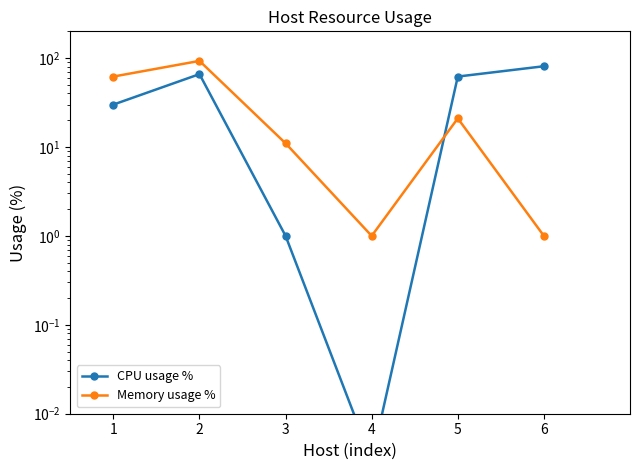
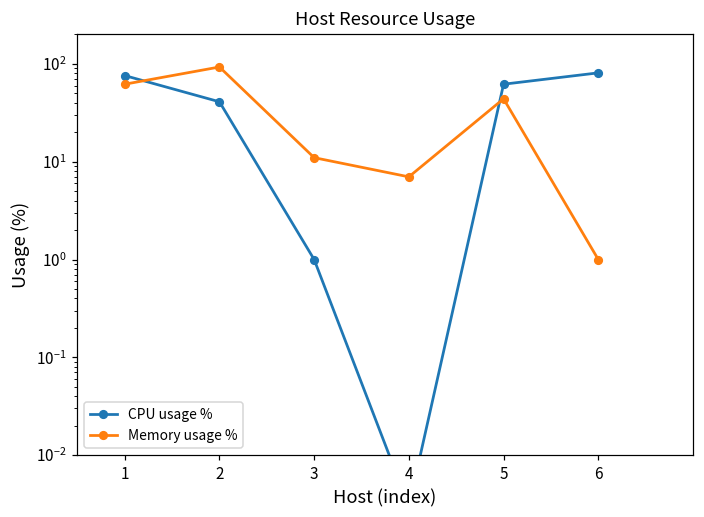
  {
    "CPU usage %": {
-     "1": 30,
-     "2": 70,
+     "1": 80,
+     "2": 40,
      "3": 1,
      "5": 60,
      "6": 80
    },
    "Memory usage %": {
      "1": 60,
      "2": 90,
      "3": 11,
-     "4": 1,
-     "5": 21,
+     "4": 7,
+     "5": 40,
      "6": 1
    }
  }
